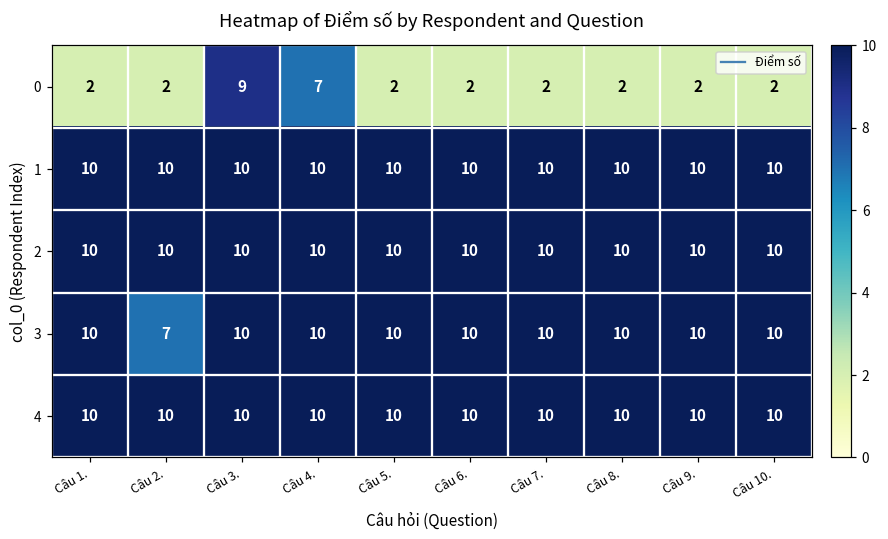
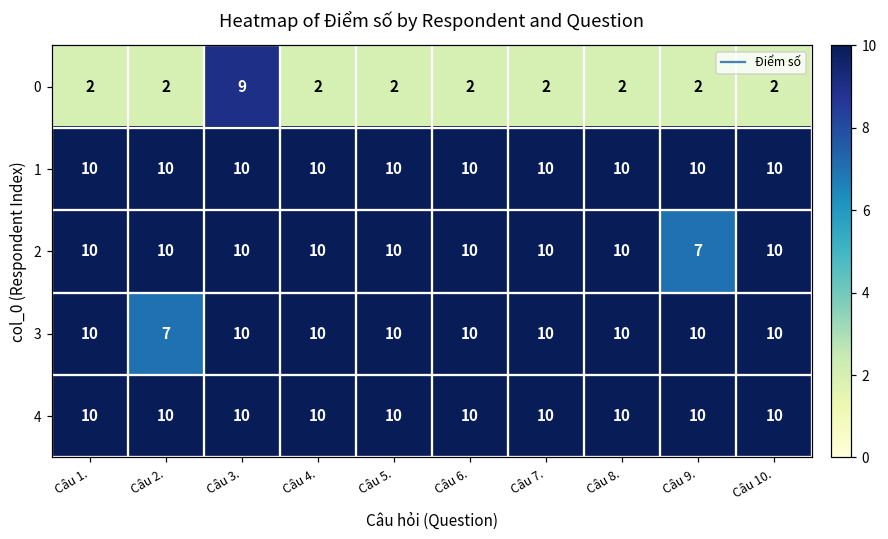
  {
    "0": {
      "Câu 1.": 2,
      "Câu 2.": 2,
      "Câu 3.": 9,
-     "Câu 4.": 7,
+     "Câu 4.": 2,
      "Câu 5.": 2,
      "Câu 6.": 2,
      "Câu 7.": 2,
      "Câu 8.": 2,
      "Câu 9.": 2,
      "Câu 10.": 2
    },
    "1": {
      "Câu 1.": 10,
      "Câu 2.": 10,
      "Câu 3.": 10,
      "Câu 4.": 10,
      "Câu 5.": 10,
      "Câu 6.": 10,
      "Câu 7.": 10,
      "Câu 8.": 10,
      "Câu 9.": 10,
      "Câu 10.": 10
    },
    "2": {
      "Câu 1.": 10,
      "Câu 2.": 10,
      "Câu 3.": 10,
      "Câu 4.": 10,
      "Câu 5.": 10,
      "Câu 6.": 10,
      "Câu 7.": 10,
      "Câu 8.": 10,
-     "Câu 9.": 10,
+     "Câu 9.": 7,
      "Câu 10.": 10
    },
    "3": {
      "Câu 1.": 10,
      "Câu 2.": 7,
      "Câu 3.": 10,
      "Câu 4.": 10,
      "Câu 5.": 10,
      "Câu 6.": 10,
      "Câu 7.": 10,
      "Câu 8.": 10,
      "Câu 9.": 10,
      "Câu 10.": 10
    },
    "4": {
      "Câu 1.": 10,
      "Câu 2.": 10,
      "Câu 3.": 10,
      "Câu 4.": 10,
      "Câu 5.": 10,
      "Câu 6.": 10,
      "Câu 7.": 10,
      "Câu 8.": 10,
      "Câu 9.": 10,
      "Câu 10.": 10
    }
  }
